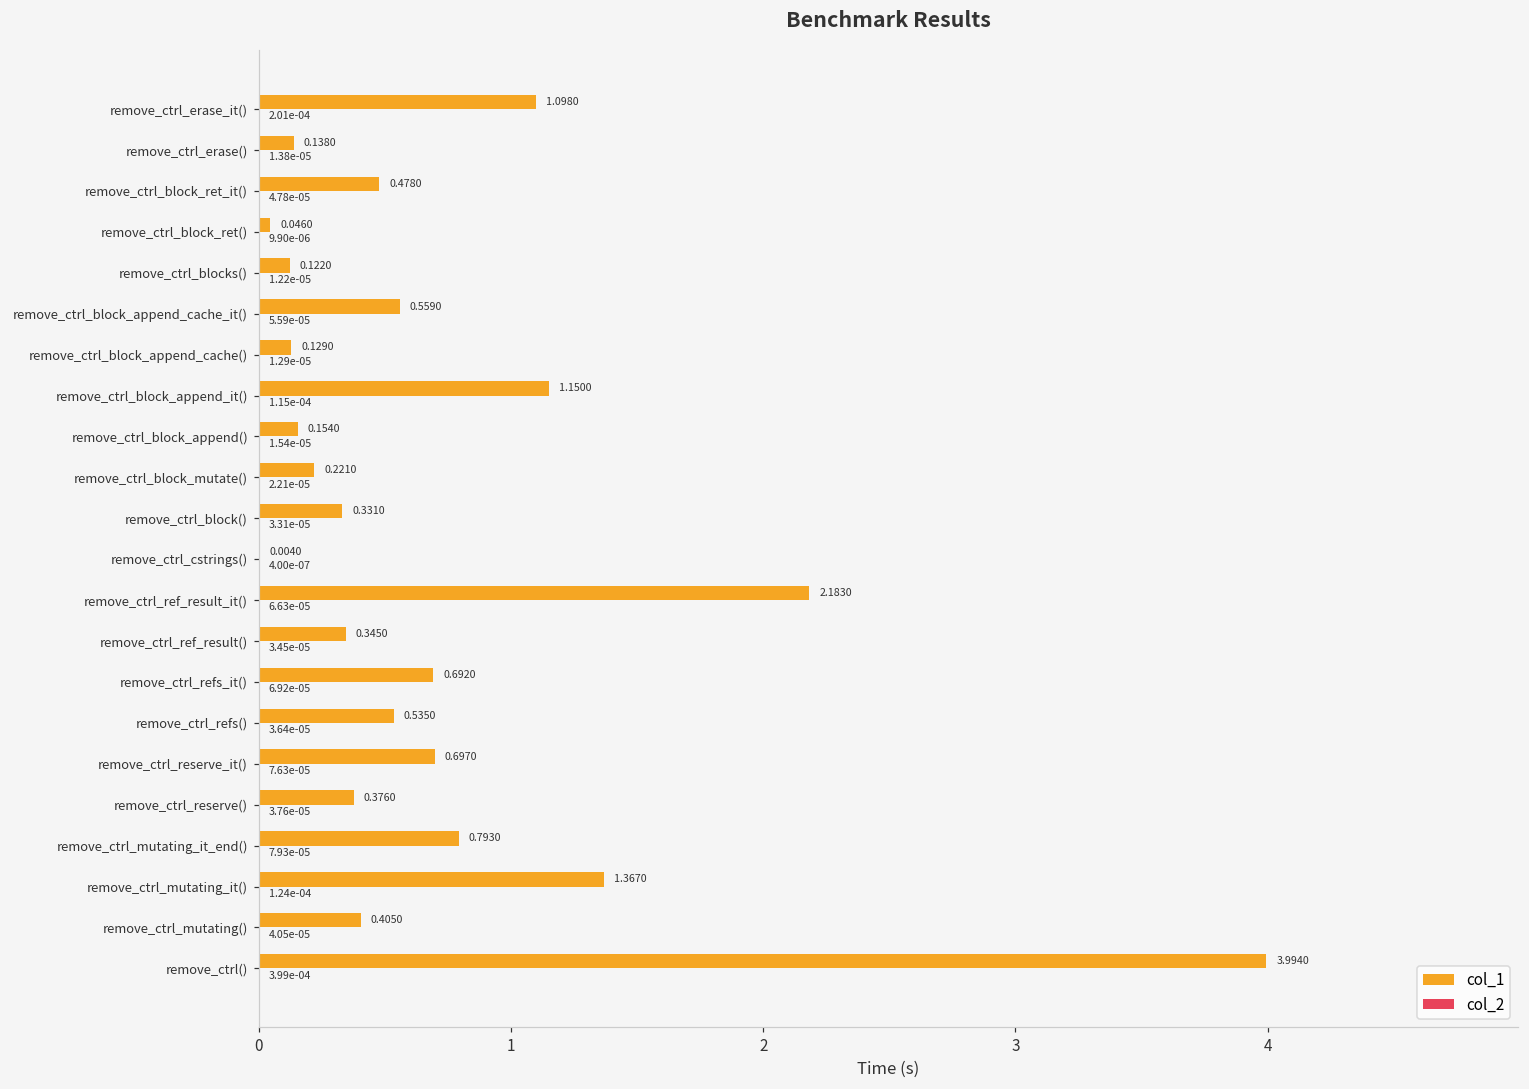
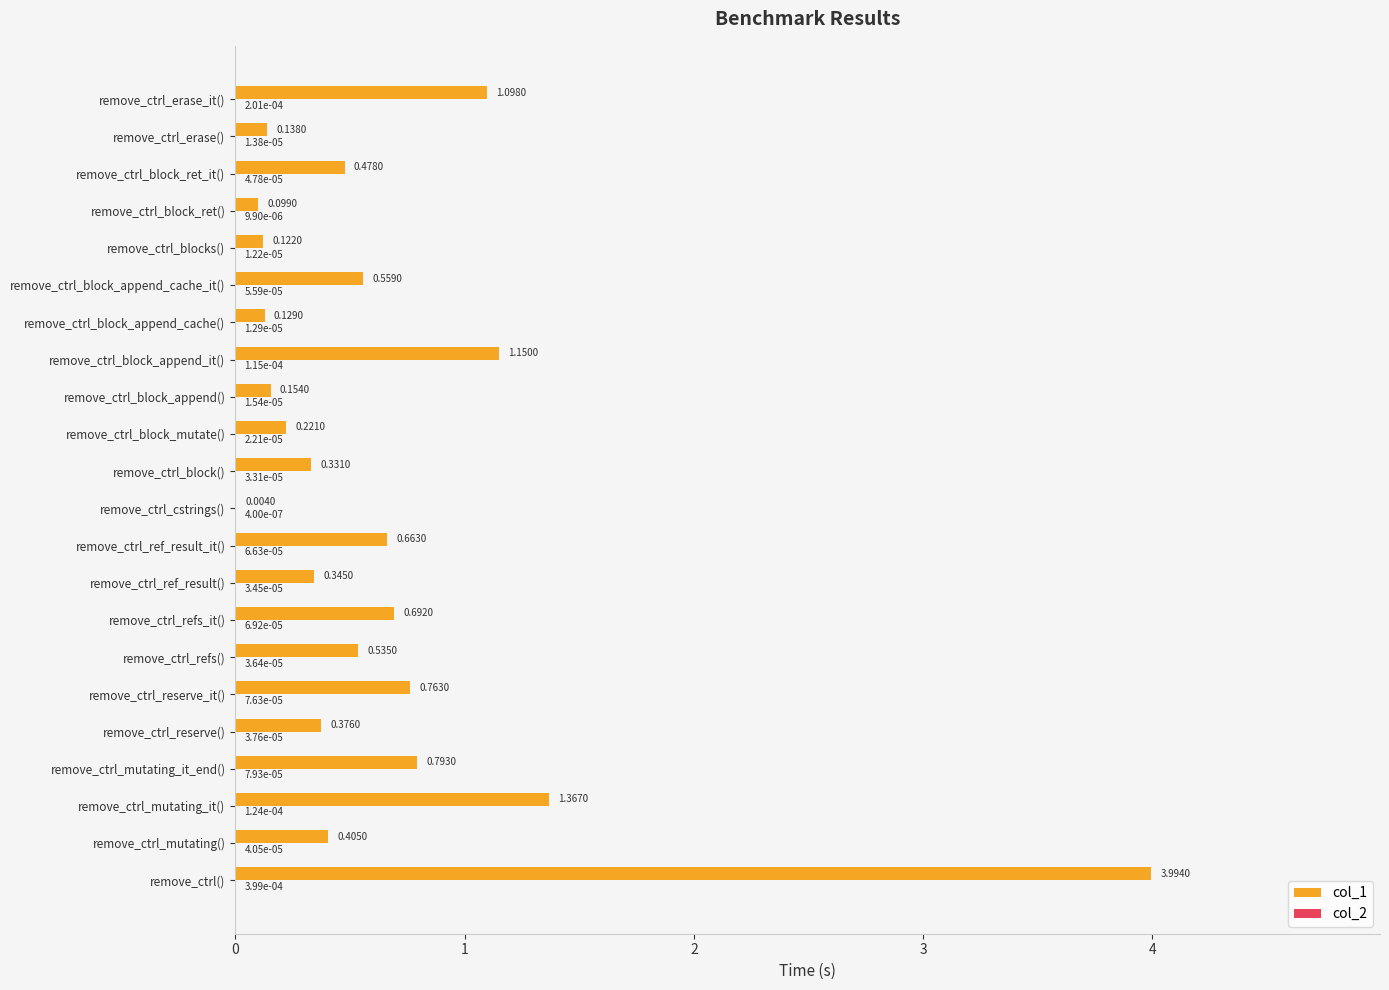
  {
    "col_1": {
      "remove_ctrl_erase_it()": "1.0980",
      "remove_ctrl_erase()": "1.38e-05",
      "remove_ctrl_block_ret_it()": "0.4780",
-     "remove_ctrl_block_ret()": "0.0460",
+     "remove_ctrl_block_ret()": "0.0990",
      "remove_ctrl_blocks()": "1.22e-05",
      "remove_ctrl_block_append_cache_it()": "0.5590",
      "remove_ctrl_block_append_cache()": "1.29e-05",
      "remove_ctrl_block_append_it()": "1.1500",
      "remove_ctrl_block_append()": "1.54e-05",
      "remove_ctrl_block_mutate()": "0.2210",
      "remove_ctrl_block()": "0.3310",
      "remove_ctrl_cstrings()": "0.0040",
-     "remove_ctrl_ref_result_it()": "2.1830",
+     "remove_ctrl_ref_result_it()": "0.6630",
      "remove_ctrl_ref_result()": "0.3450",
      "remove_ctrl_refs_it()": "0.6920",
      "remove_ctrl_refs()": "0.5350",
-     "remove_ctrl_reserve_it()": "0.6970",
+     "remove_ctrl_reserve_it()": "0.7630",
      "remove_ctrl_reserve()": "0.3760",
      "remove_ctrl_mutating_it_end()": "0.7930",
      "remove_ctrl_mutating_it()": "1.3670",
      "remove_ctrl_mutating()": "0.4050",
      "remove_ctrl()": "3.9940"
    },
    "col_2": {
      "remove_ctrl_erase_it()": "2.01e-04",
      "remove_ctrl_block_ret_it()": "4.78e-05",
      "remove_ctrl_block_append_cache_it()": "5.59e-05",
      "remove_ctrl_block_append_it()": "1.15e-04",
      "remove_ctrl_block()": "3.31e-05",
      "remove_ctrl_cstrings()": "4.00e-07",
      "remove_ctrl_ref_result_it()": "6.63e-05",
      "remove_ctrl_ref_result()": "3.45e-05",
      "remove_ctrl_refs_it()": "6.92e-05",
      "remove_ctrl_refs()": "3.64e-05",
      "remove_ctrl_reserve_it()": "7.63e-05",
      "remove_ctrl_reserve()": "3.76e-05",
      "remove_ctrl_mutating_it_end()": "7.93e-05",
      "remove_ctrl_mutating_it()": "1.24e-04",
      "remove_ctrl_mutating()": "4.05e-05",
      "remove_ctrl()": "3.99e-04"
    }
  }
